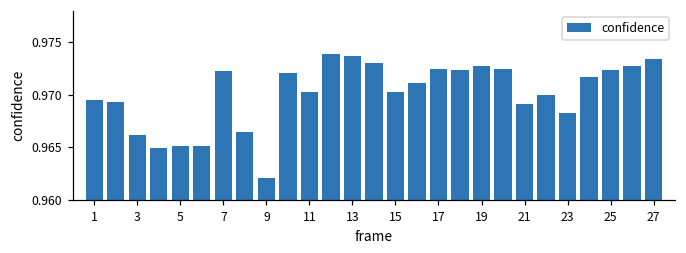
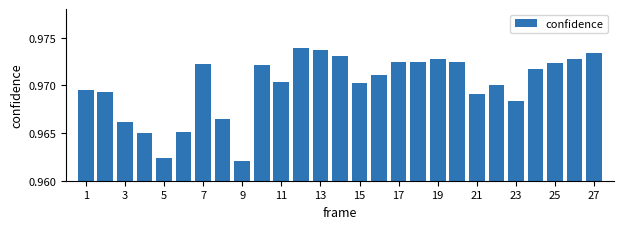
  {
    "1": 0.970,
    "3": 0.966,
-   "5": 0.965,
+   "5": 0.962,
    "7": 0.972,
    "9": 0.962,
    "11": 0.970,
    "13": 0.974,
    "15": 0.970,
    "17": 0.972,
    "19": 0.973,
    "21": 0.969,
    "23": 0.968,
    "25": 0.972,
    "27": 0.973
  }
